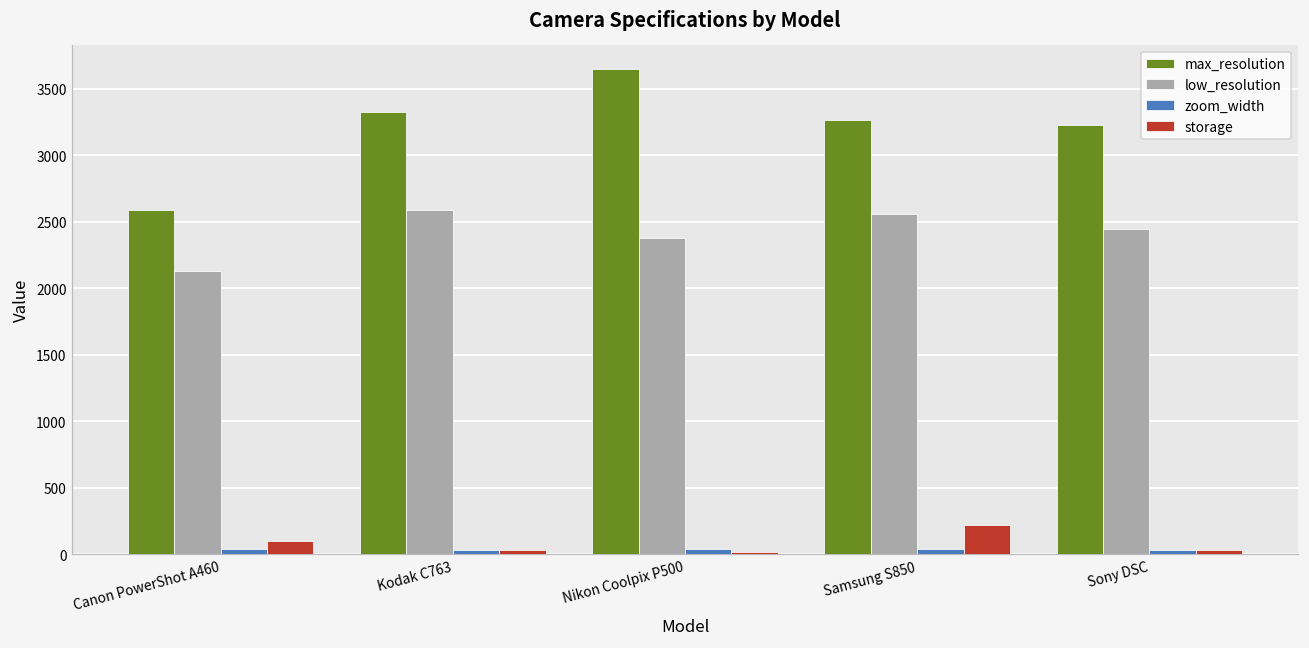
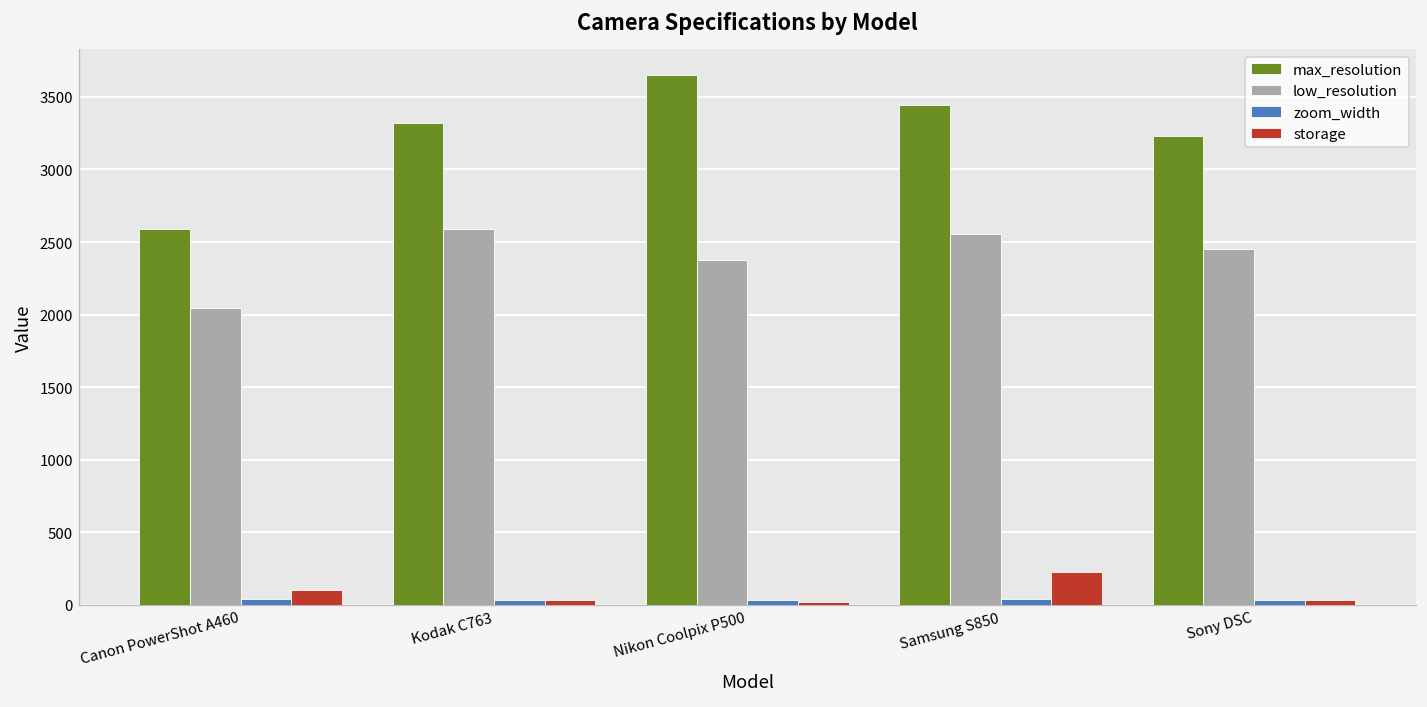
  {
    "max_resolution": {
      "Canon PowerShot A460": 2590,
      "Kodak C763": 3320,
      "Nikon Coolpix P500": 3650,
-     "Samsung S850": 3260,
+     "Samsung S850": 3450,
      "Sony DSC": 3230
    },
    "low_resolution": {
-     "Canon PowerShot A460": 2130,
+     "Canon PowerShot A460": 2050,
      "Kodak C763": 2590,
      "Nikon Coolpix P500": 2380,
      "Samsung S850": 2560,
      "Sony DSC": 2450
    },
    "zoom_width": {
      "Canon PowerShot A460": 40,
      "Kodak C763": 40,
      "Nikon Coolpix P500": 40,
      "Samsung S850": 40,
      "Sony DSC": 30
    },
    "storage": {
      "Canon PowerShot A460": 100,
      "Kodak C763": 30,
      "Samsung S850": 220,
      "Sony DSC": 30
    }
  }
